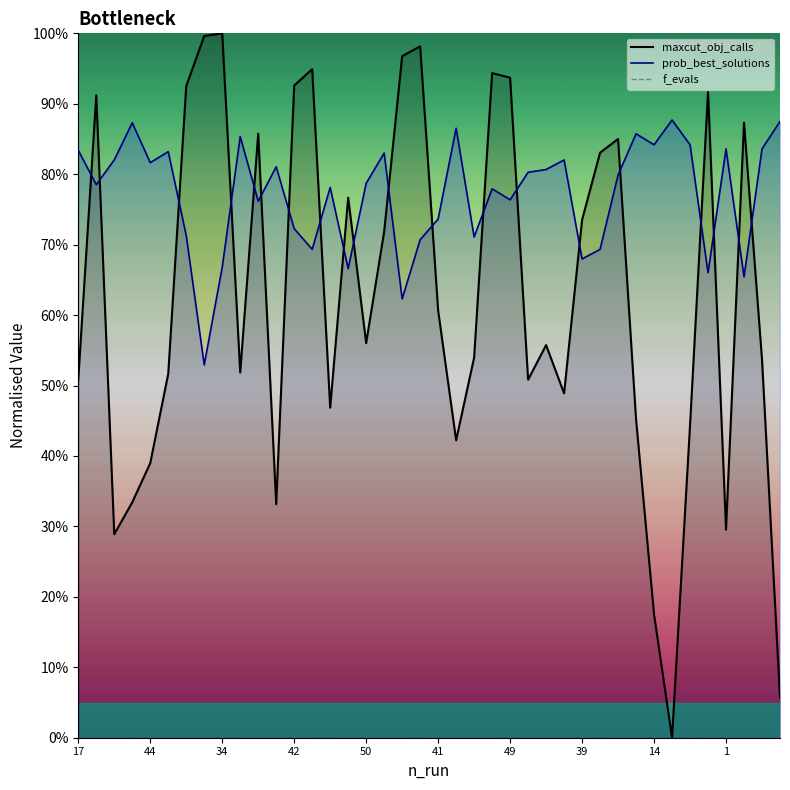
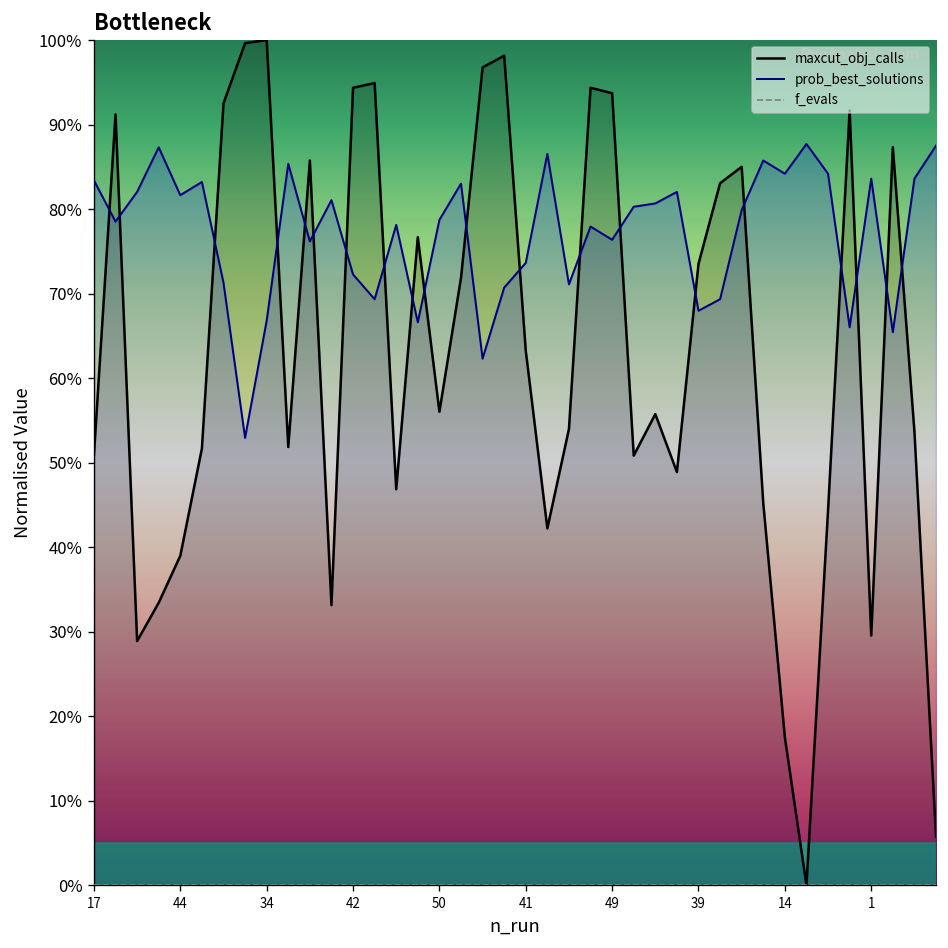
  {
    "maxcut_obj_calls": {
      "44": "39%",
-     "42": "93%",
+     "42": "94%",
      "50": "56%",
-     "41": "61%",
+     "41": "63%",
      "49": "94%"
    }
  }
